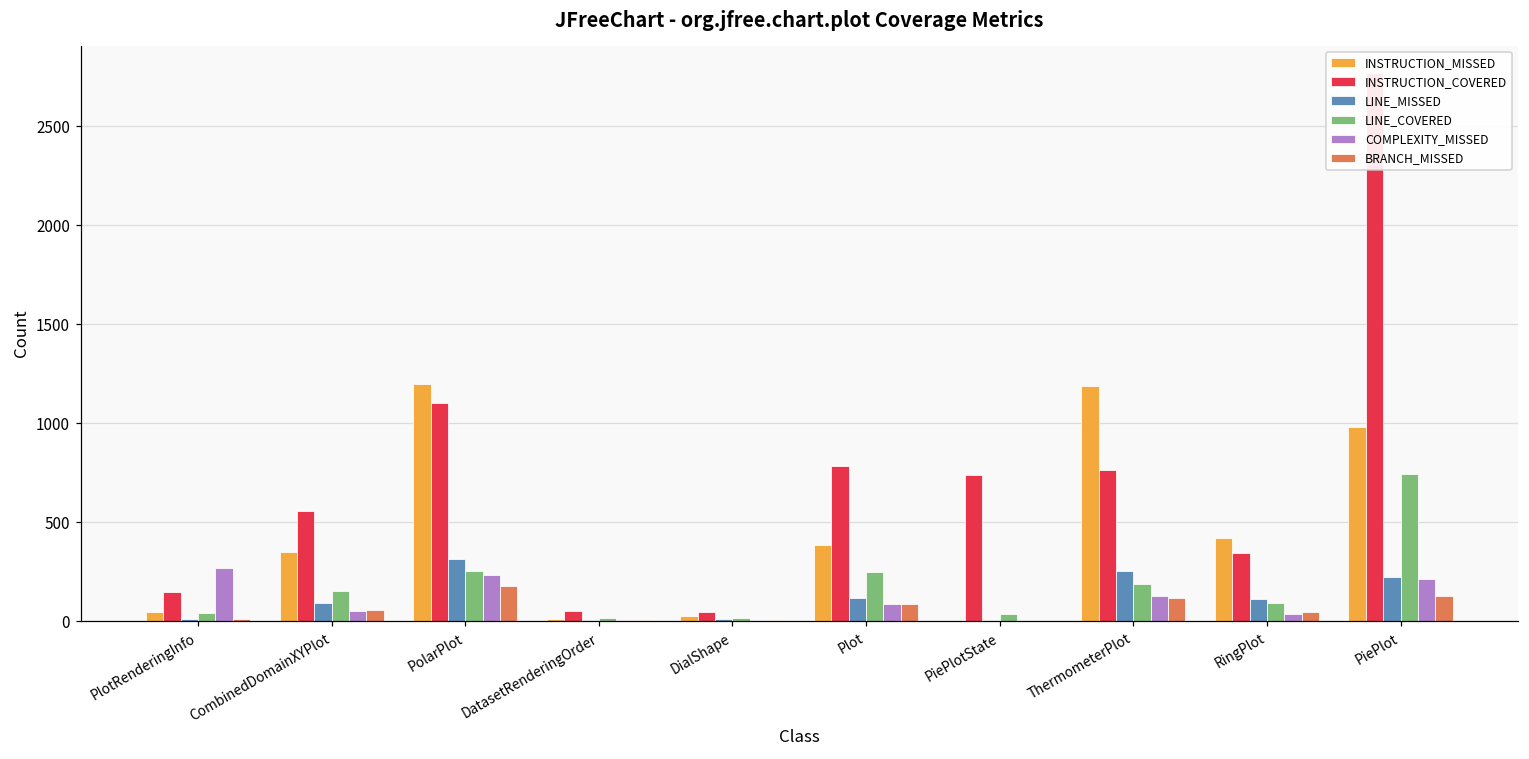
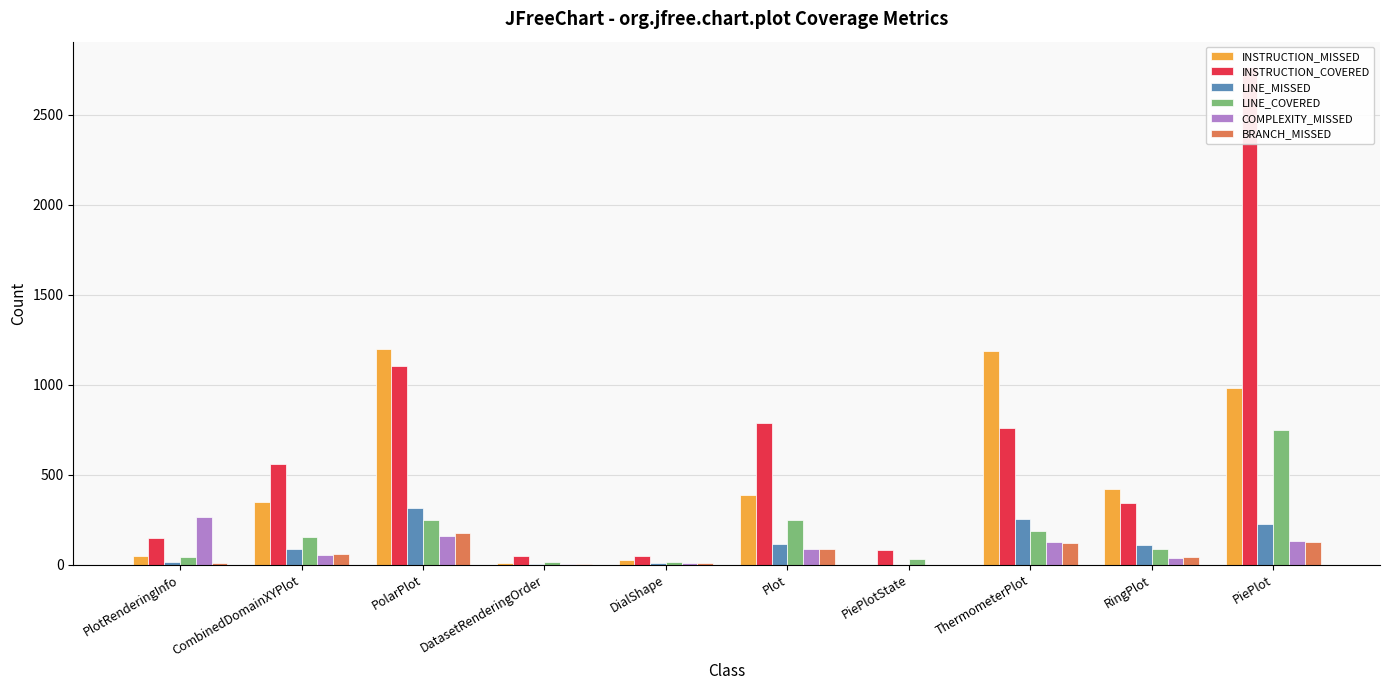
  {
    "INSTRUCTION_COVERED": {
      "PlotRenderingInfo": 150,
      "CombinedDomainXYPlot": 560,
      "PolarPlot": 1100,
      "DatasetRenderingOrder": 50,
      "DialShape": 50,
      "Plot": 790,
-     "PiePlotState": 740,
+     "PiePlotState": 80,
      "ThermometerPlot": 760,
      "RingPlot": 340
    },
    "LINE_MISSED": {
      "CombinedDomainXYPlot": 90,
      "PolarPlot": 310,
      "Plot": 120,
      "PiePlotState": 0,
      "ThermometerPlot": 250,
      "RingPlot": 110,
      "PiePlot": 220
    },
    "LINE_COVERED": {
      "PlotRenderingInfo": 40,
      "CombinedDomainXYPlot": 150,
      "PolarPlot": 250,
      "DatasetRenderingOrder": 20,
      "DialShape": 10,
      "Plot": 250,
      "PiePlotState": 30,
      "ThermometerPlot": 190,
      "RingPlot": 90,
      "PiePlot": 750
    },
    "COMPLEXITY_MISSED": {
      "PlotRenderingInfo": 270,
      "CombinedDomainXYPlot": 50,
-     "PolarPlot": 230,
+     "PolarPlot": 160,
      "Plot": 90,
      "PiePlotState": 0,
      "ThermometerPlot": 130,
      "RingPlot": 40,
-     "PiePlot": 210
+     "PiePlot": 130
    }
  }
